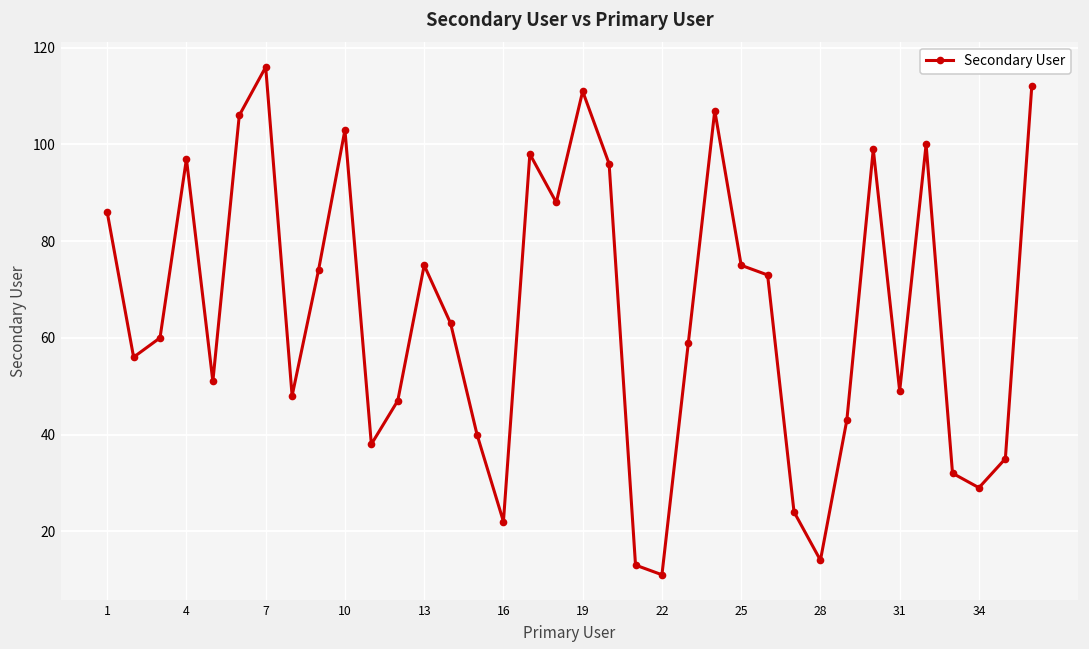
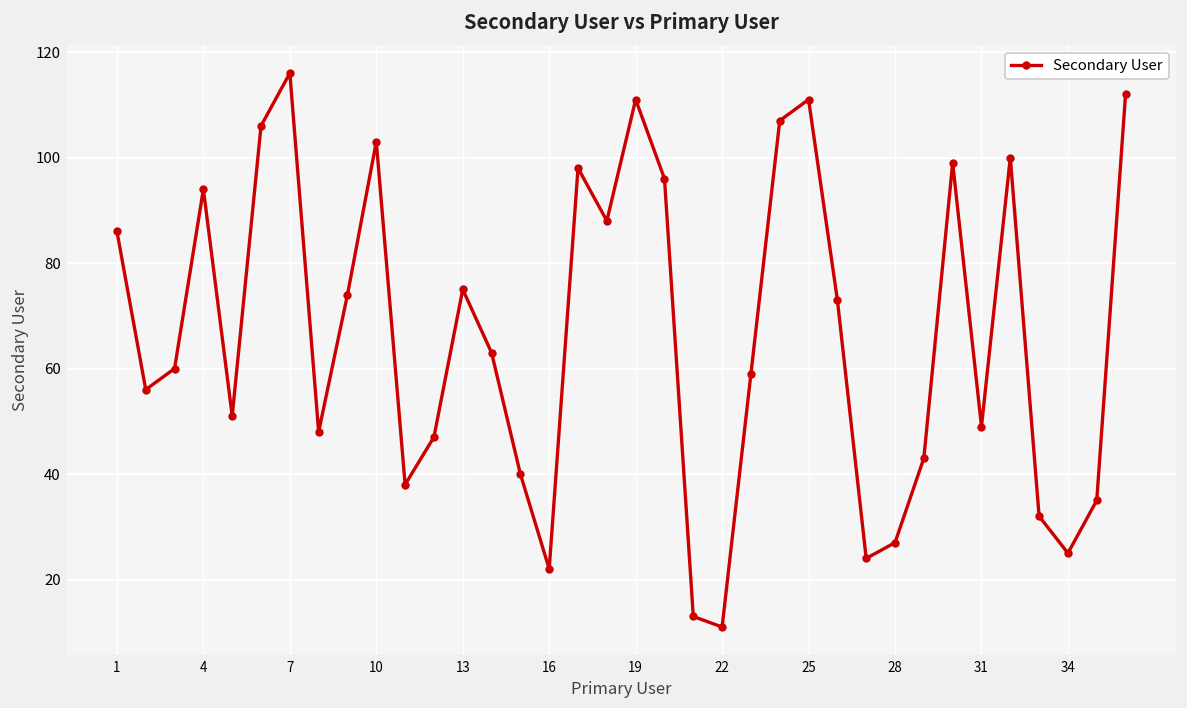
  {
    "1": 86,
-   "4": 97,
+   "4": 94,
    "7": 116,
    "10": 103,
    "13": 75,
    "16": 22,
    "19": 111,
    "22": 11,
-   "25": 75,
-   "28": 14,
+   "25": 111,
+   "28": 27,
    "31": 49,
-   "34": 29
+   "34": 25
  }
